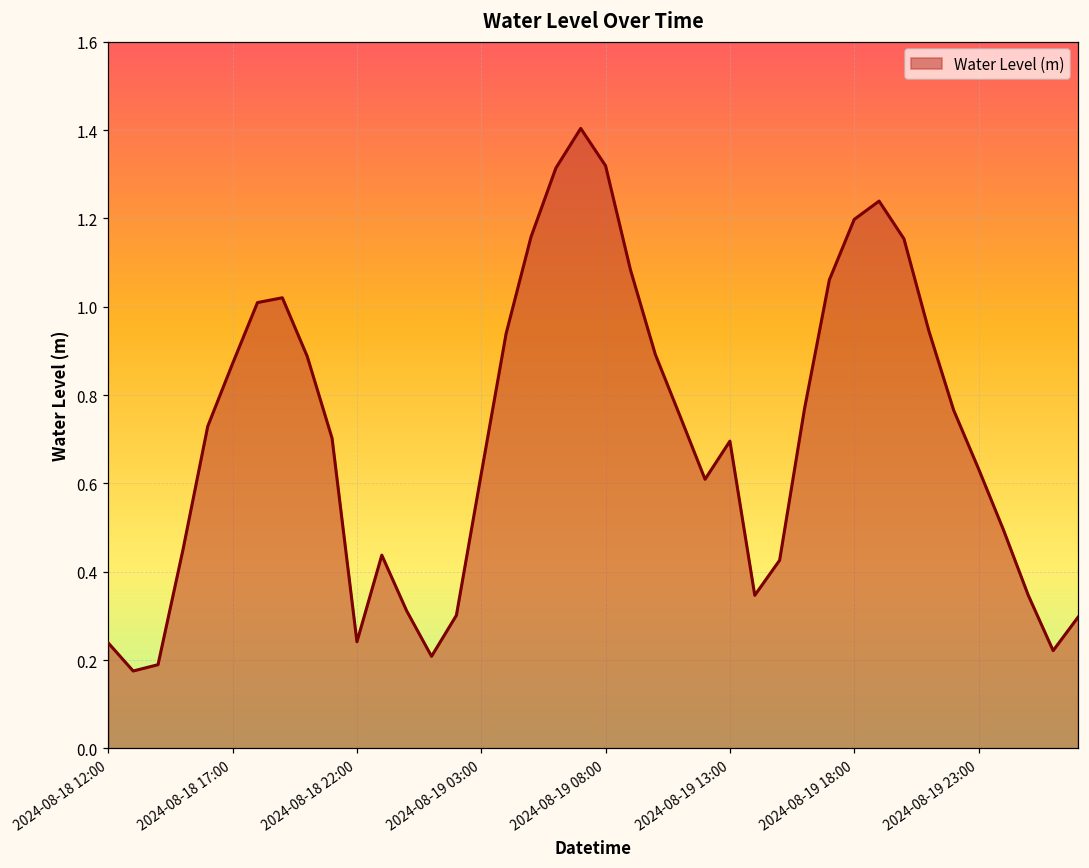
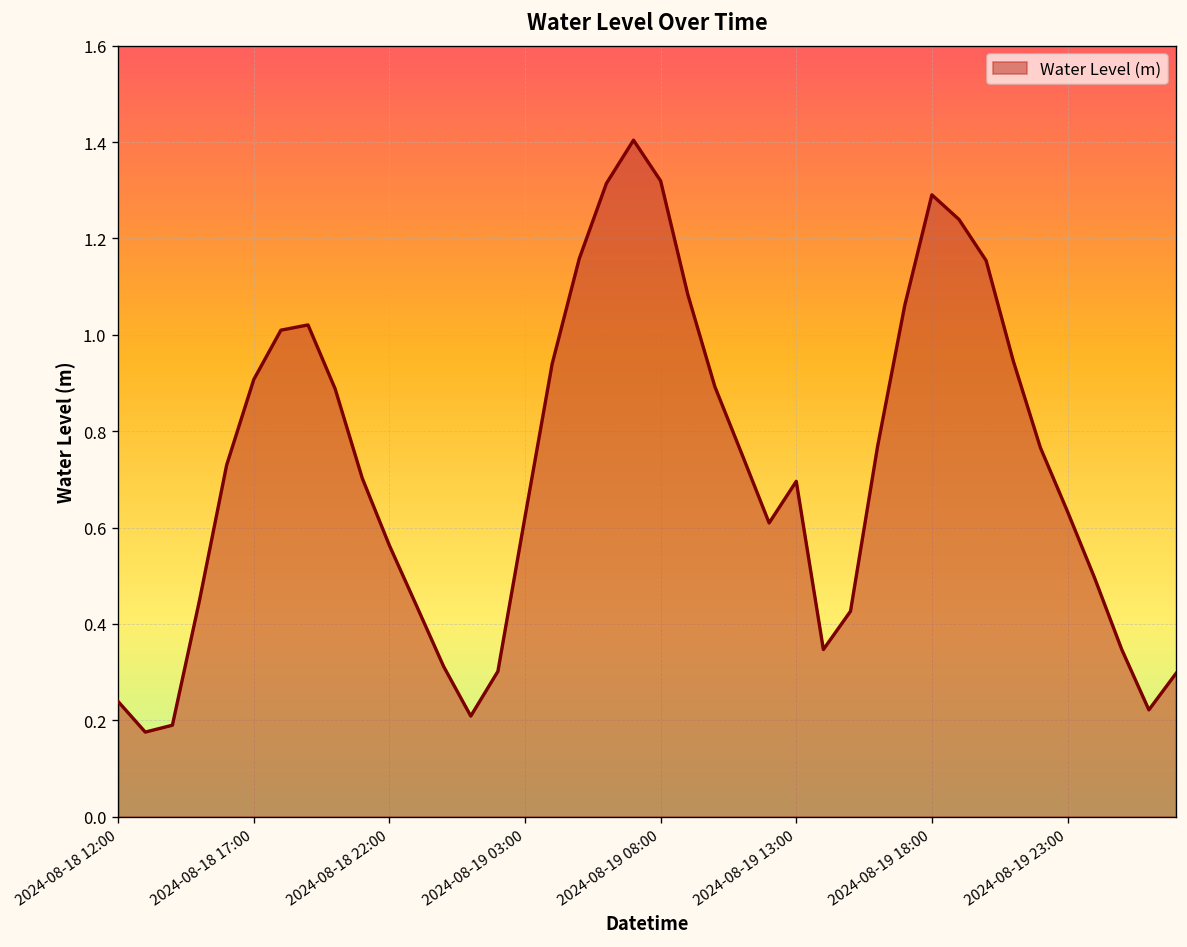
  {
    "2024-08-18 12:00": 0.24,
-   "2024-08-18 17:00": 0.87,
-   "2024-08-18 22:00": 0.24,
+   "2024-08-18 17:00": 0.91,
+   "2024-08-18 22:00": 0.56,
    "2024-08-19 03:00": 0.62,
    "2024-08-19 08:00": 1.32,
    "2024-08-19 13:00": 0.70,
-   "2024-08-19 18:00": 1.20,
+   "2024-08-19 18:00": 1.29,
    "2024-08-19 23:00": 0.63
  }
